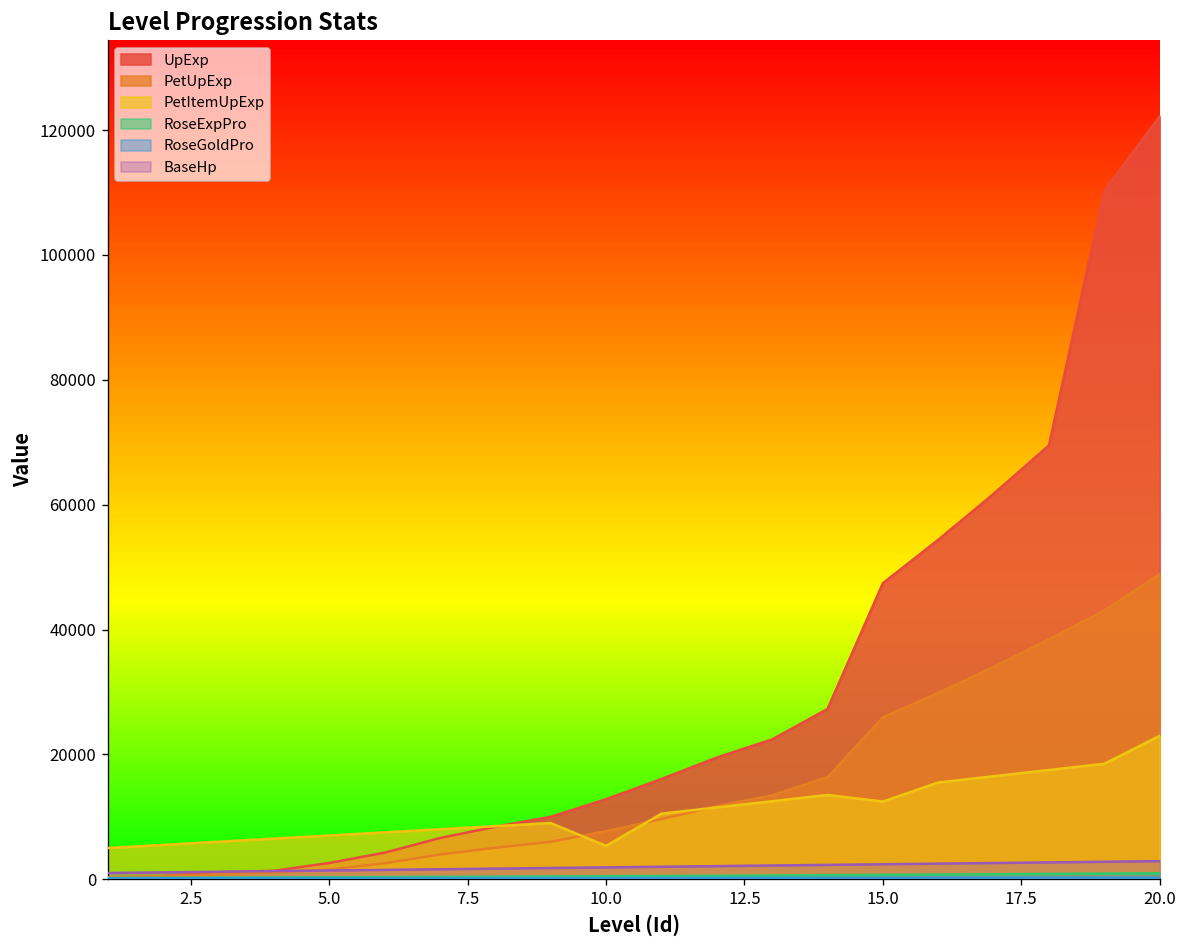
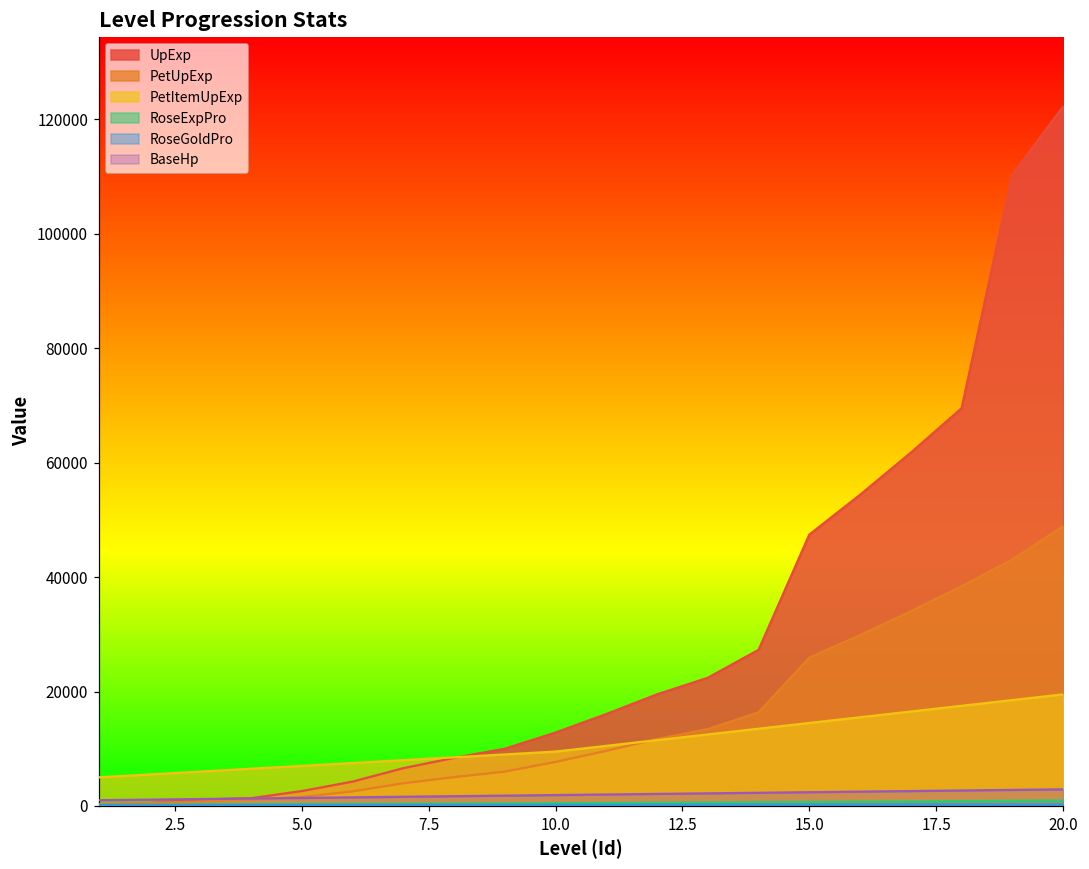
  {
    "PetItemUpExp": {
      "5.0": 7000,
-     "10.0": 5000,
-     "15.0": 12000,
-     "20.0": 23000
+     "10.0": 10000,
+     "15.0": 15000,
+     "20.0": 20000
    },
    "RoseExpPro": {
      "20.0": 1000
    },
    "RoseGoldPro": {
      "20.0": 0
    },
    "BaseHp": {
      "10.0": 2000,
      "15.0": 2000,
      "20.0": 3000
    }
  }
